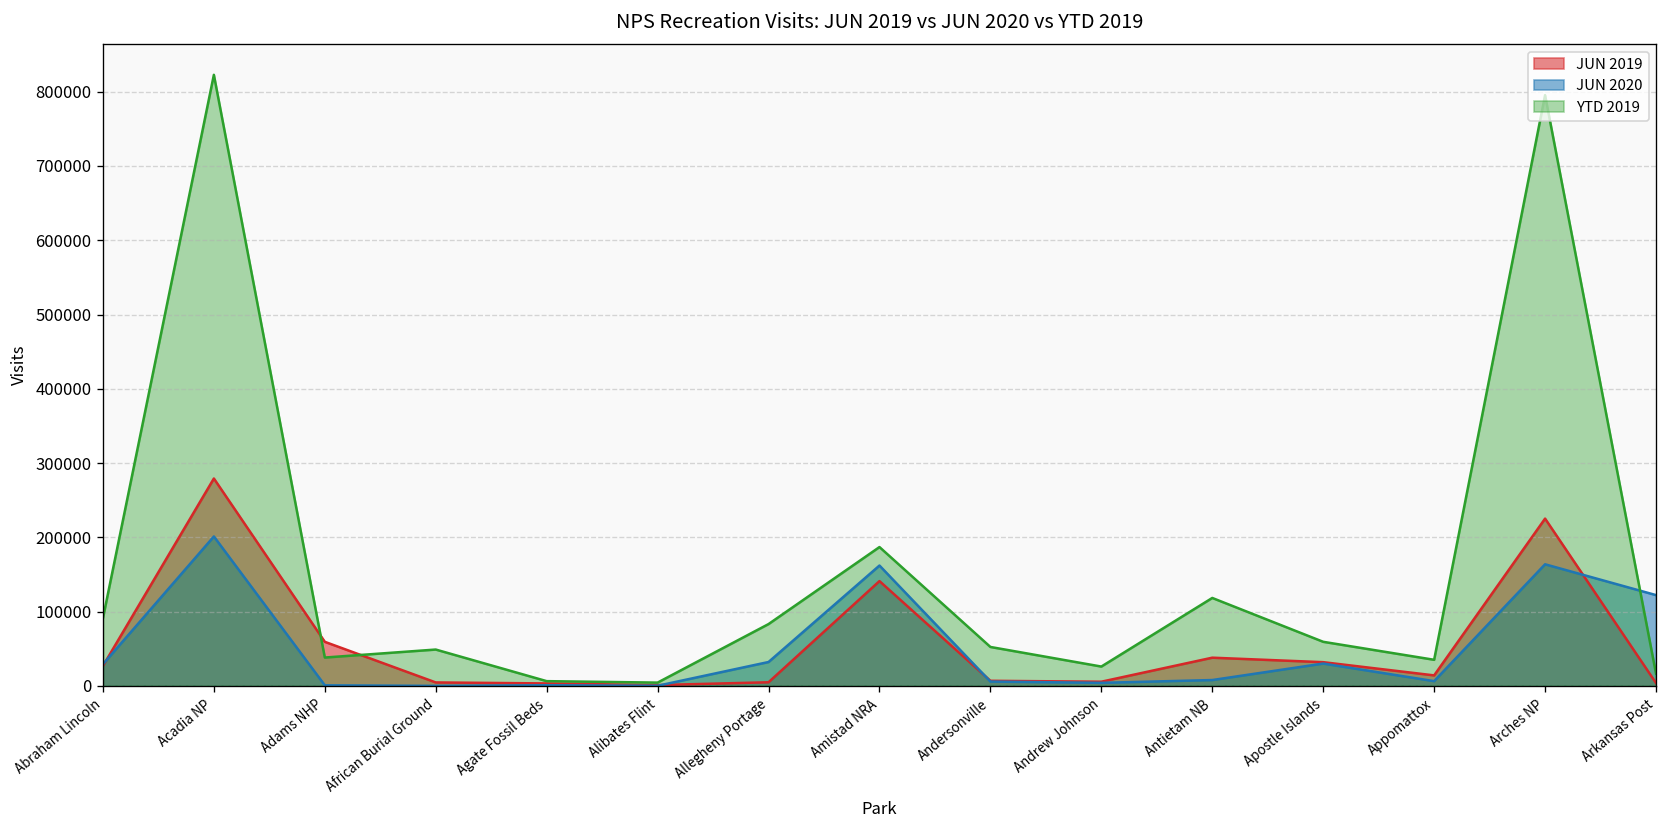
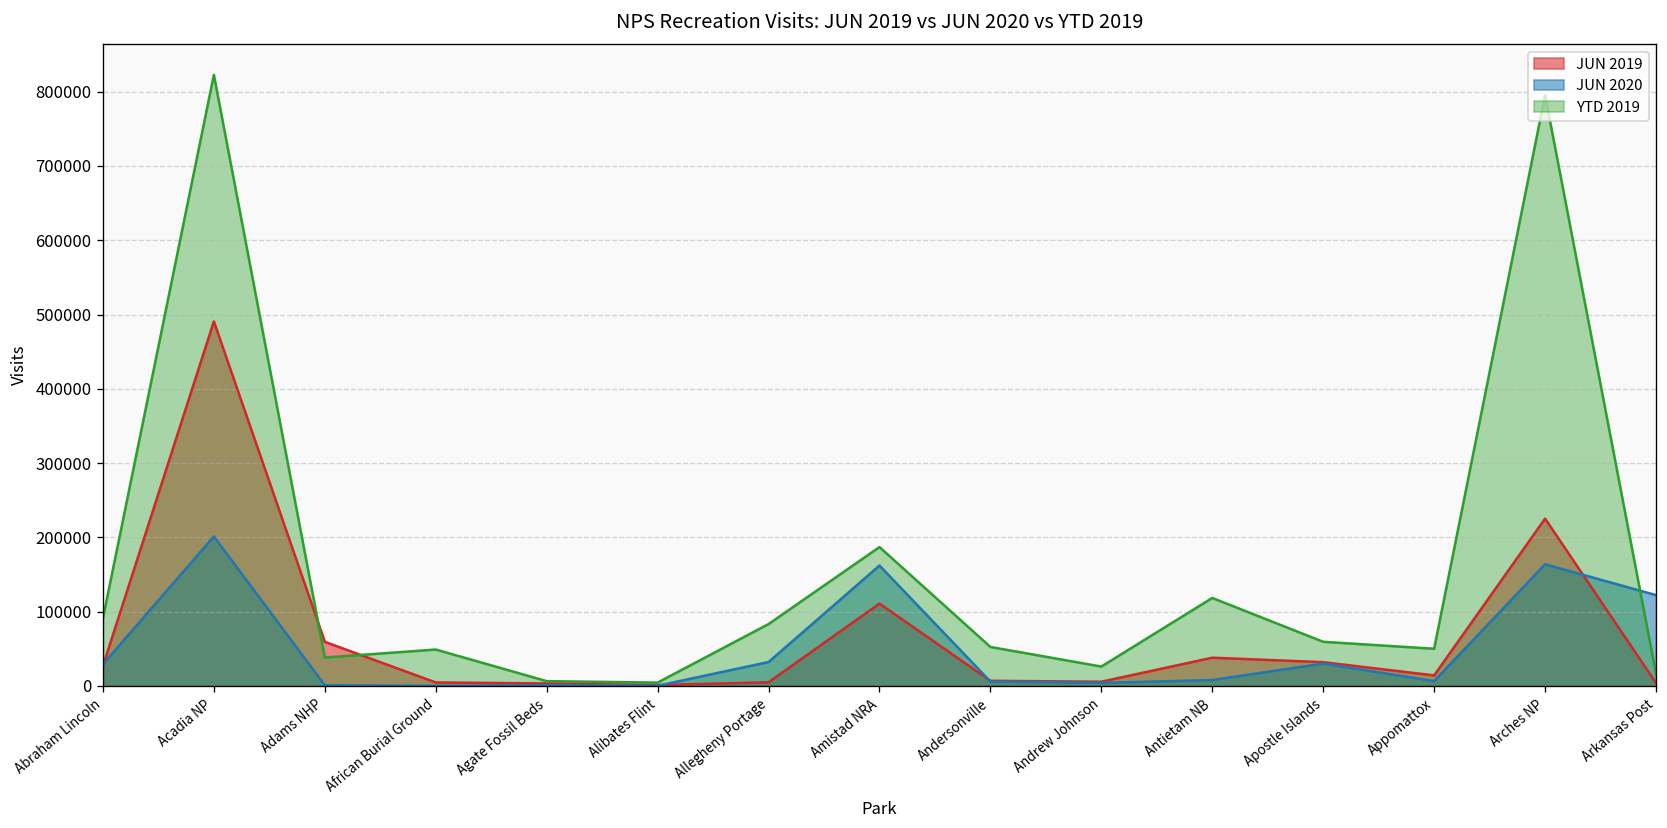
  {
    "JUN 2019": {
-     "Acadia NP": 280000,
+     "Acadia NP": 490000,
      "Adams NHP": 60000,
      "African Burial Ground": 0,
      "Allegheny Portage": 0,
-     "Amistad NRA": 140000,
+     "Amistad NRA": 110000,
      "Antietam NB": 40000,
      "Appomattox": 10000,
      "Arches NP": 230000,
      "Arkansas Post": 0
    },
    "JUN 2020": {
      "Acadia NP": 200000,
      "Adams NHP": 0,
      "African Burial Ground": 0,
      "Allegheny Portage": 30000,
      "Amistad NRA": 160000,
      "Antietam NB": 10000,
      "Appomattox": 10000,
      "Arches NP": 160000,
      "Arkansas Post": 120000
    },
    "YTD 2019": {
      "Abraham Lincoln": 90000,
      "Acadia NP": 820000,
      "Adams NHP": 40000,
      "African Burial Ground": 50000,
      "Allegheny Portage": 80000,
      "Amistad NRA": 190000,
      "Andersonville": 50000,
      "Andrew Johnson": 30000,
      "Antietam NB": 120000,
      "Apostle Islands": 60000,
-     "Appomattox": 40000,
+     "Appomattox": 50000,
      "Arkansas Post": 20000
    }
  }
